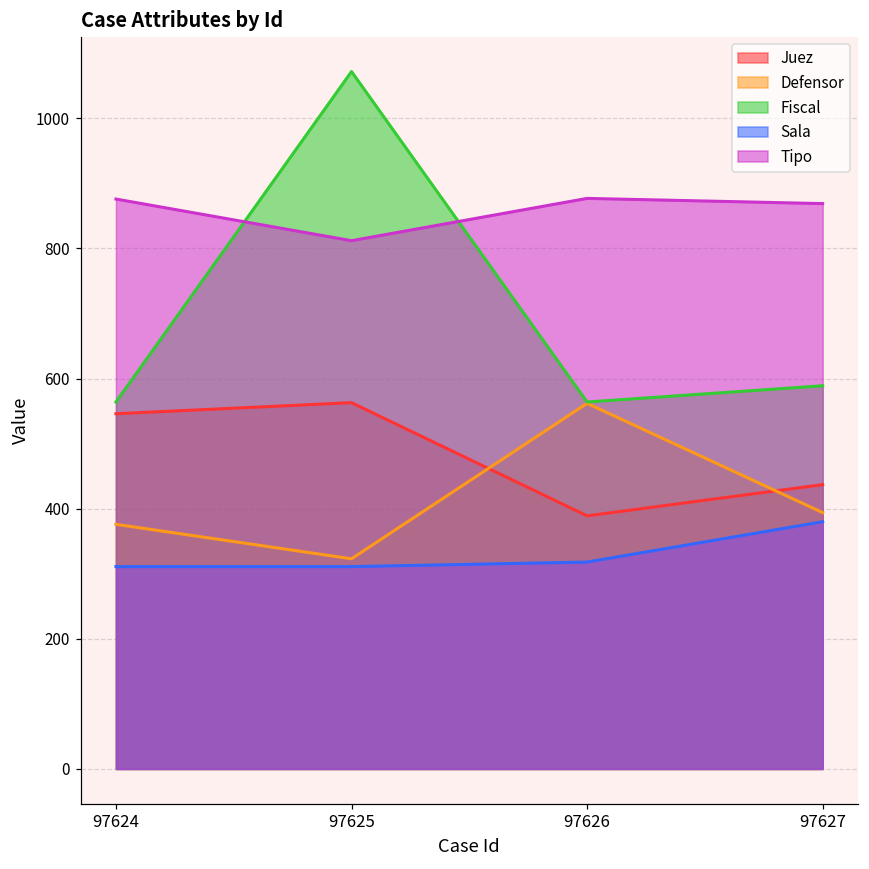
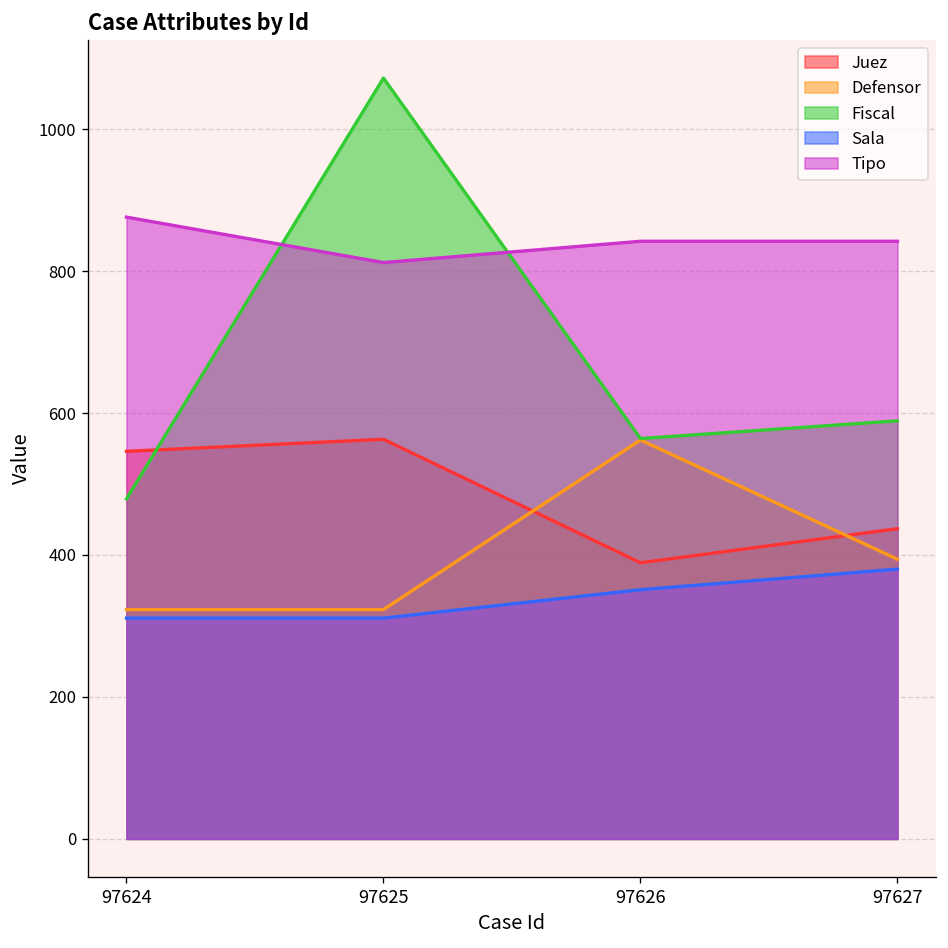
  {
    "Juez": {
      "97624": 550,
      "97625": 560,
      "97626": 390,
      "97627": 440
    },
    "Defensor": {
-     "97624": 380,
+     "97624": 320,
      "97625": 320,
      "97627": 390
    },
    "Fiscal": {
-     "97624": 560,
+     "97624": 480,
      "97625": 1070,
      "97627": 590
    },
    "Sala": {
      "97624": 310,
      "97625": 310,
-     "97626": 320,
+     "97626": 350,
      "97627": 380
    },
    "Tipo": {
      "97624": 880,
      "97625": 810,
-     "97626": 880,
-     "97627": 870
+     "97626": 840,
+     "97627": 840
    }
  }
